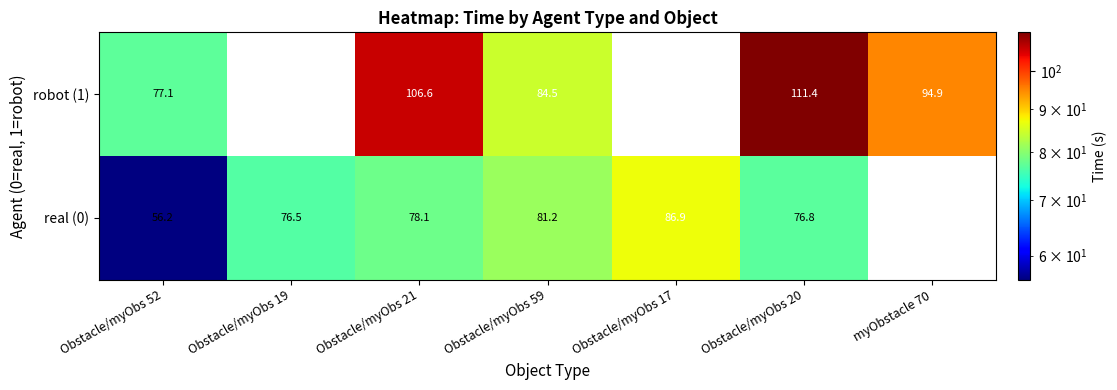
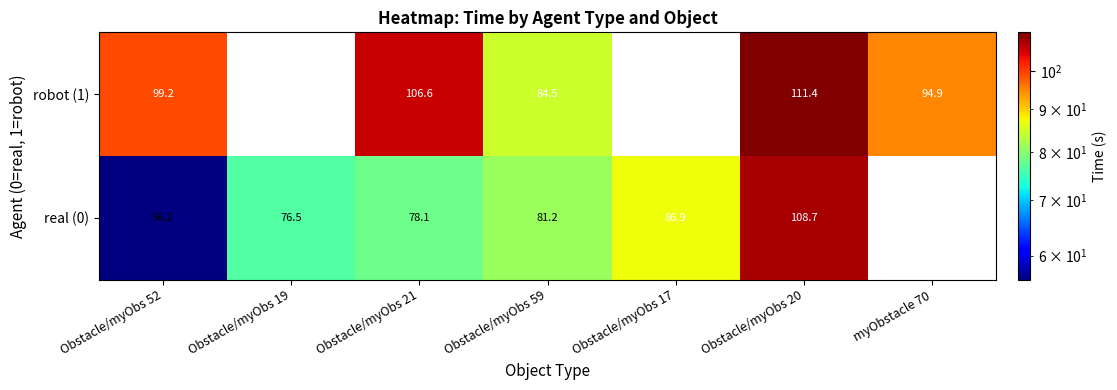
  {
    "robot (1)": {
-     "Obstacle/myObs 52": 77.1,
+     "Obstacle/myObs 52": 99.2,
      "Obstacle/myObs 21": 106.6,
      "Obstacle/myObs 59": 84.5,
      "Obstacle/myObs 20": 111.4,
      "myObstacle 70": 94.9
    },
    "real (0)": {
      "Obstacle/myObs 52": 56.2,
      "Obstacle/myObs 19": 76.5,
      "Obstacle/myObs 21": 78.1,
      "Obstacle/myObs 59": 81.2,
      "Obstacle/myObs 17": 86.9,
-     "Obstacle/myObs 20": 76.8
+     "Obstacle/myObs 20": 108.7
    }
  }
